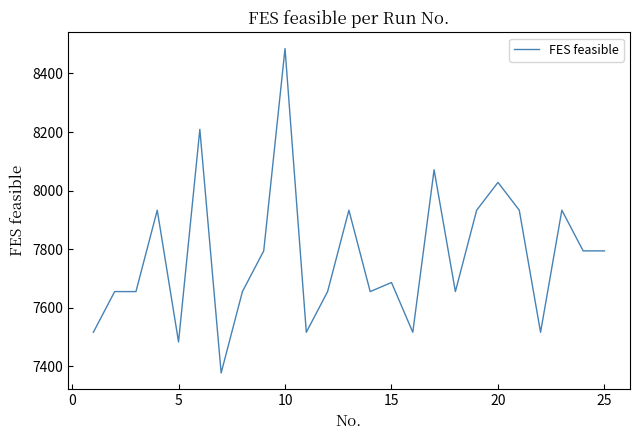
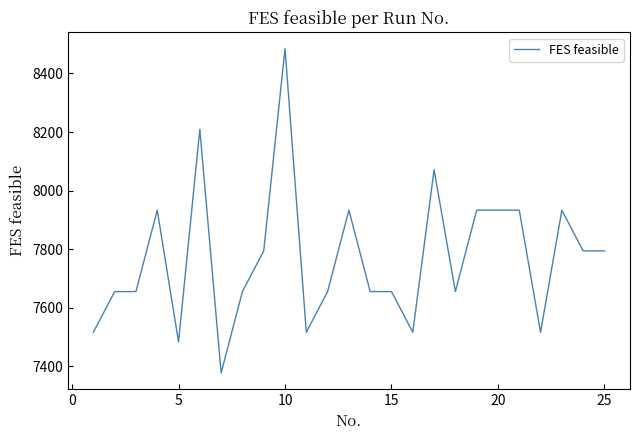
  {
    "5": 7480,
    "10": 8490,
-   "15": 7690,
-   "20": 8030,
+   "15": 7660,
+   "20": 7930,
    "25": 7790
  }
